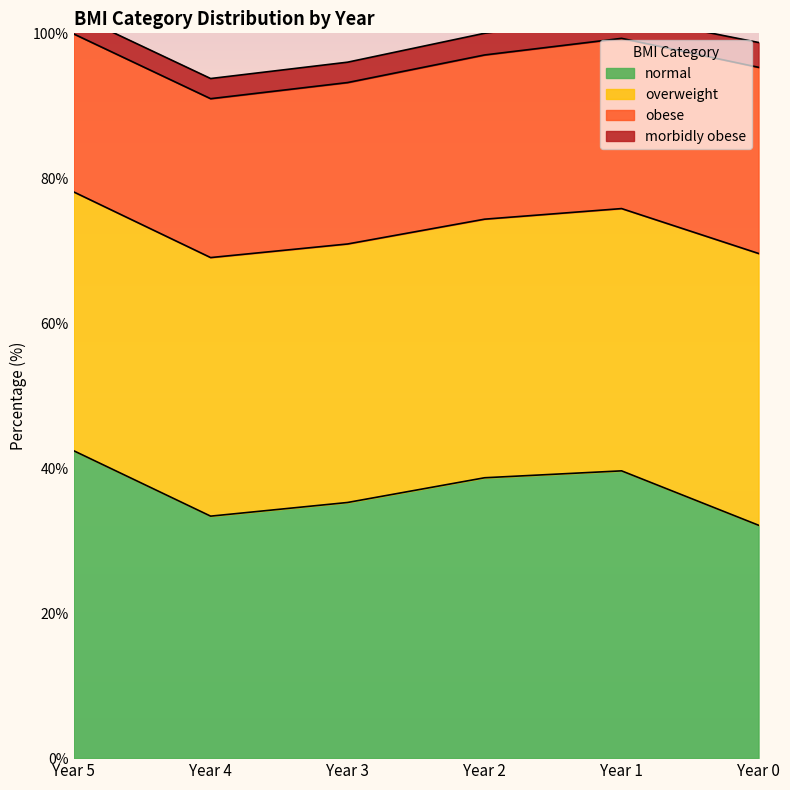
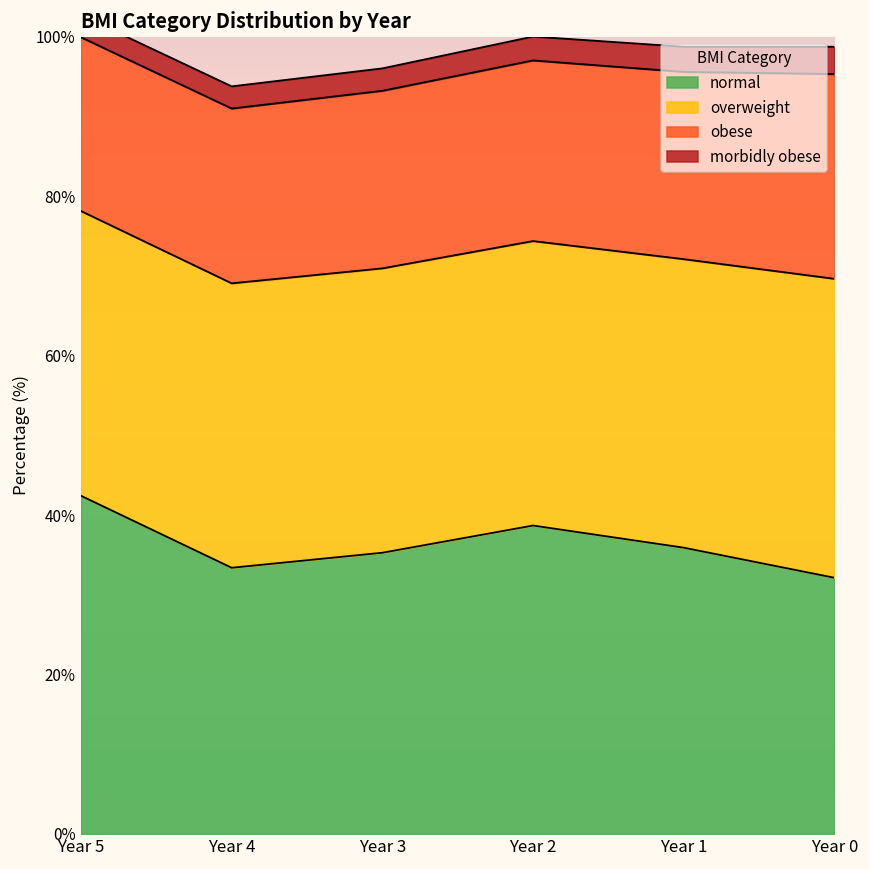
  {
    "normal": {
      "Year 5": "42%",
      "Year 4": "33%",
      "Year 3": "35%",
      "Year 2": "39%",
-     "Year 1": "40%",
+     "Year 1": "36%",
      "Year 0": "32%"
    },
    "overweight": {
      "Year 5": "36%",
      "Year 4": "36%",
      "Year 3": "36%",
      "Year 2": "36%",
      "Year 1": "36%",
      "Year 0": "37%"
    },
    "obese": {
      "Year 5": "22%",
      "Year 4": "22%",
      "Year 3": "22%",
      "Year 2": "23%",
      "Year 0": "26%"
    },
    "morbidly obese": {
      "Year 4": "3%",
      "Year 3": "3%",
      "Year 2": "3%",
      "Year 0": "3%"
    }
  }
